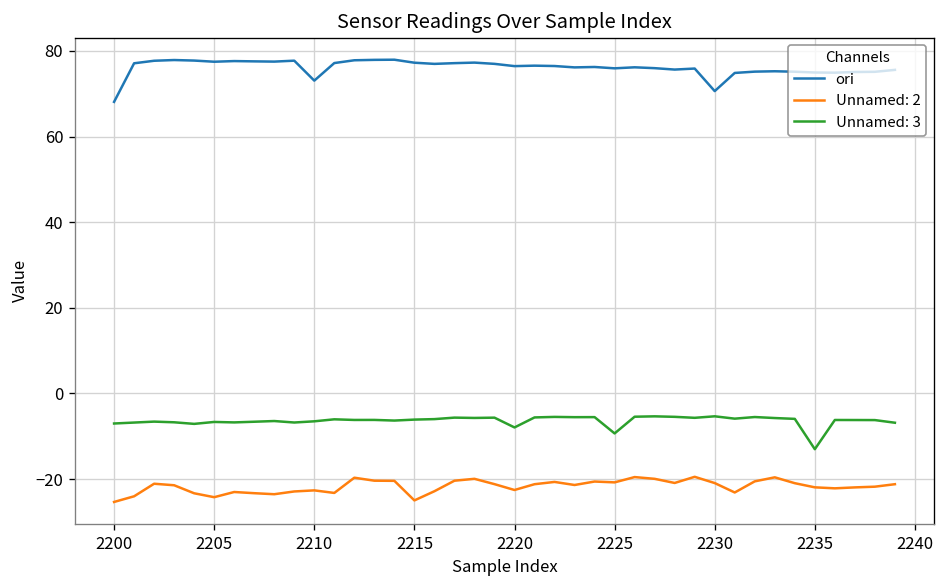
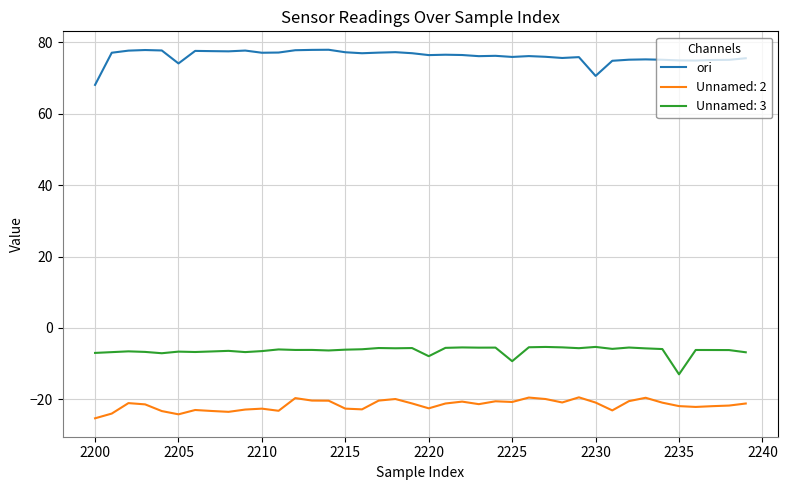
  {
    "ori": {
      "2200": 68,
-     "2205": 77,
-     "2210": 73,
+     "2205": 74,
+     "2210": 77,
      "2215": 77,
      "2220": 76,
      "2225": 76,
      "2230": 71
    },
    "Unnamed: 2": {
      "2200": -25,
      "2205": -24,
      "2210": -23,
-     "2215": -25,
+     "2215": -23,
      "2220": -23,
      "2225": -21,
      "2230": -21,
      "2235": -22
    },
    "Unnamed: 3": {
      "2200": -7,
      "2205": -7,
      "2210": -6,
      "2215": -6,
      "2220": -8,
      "2225": -9,
      "2230": -5,
      "2235": -13
    }
  }
